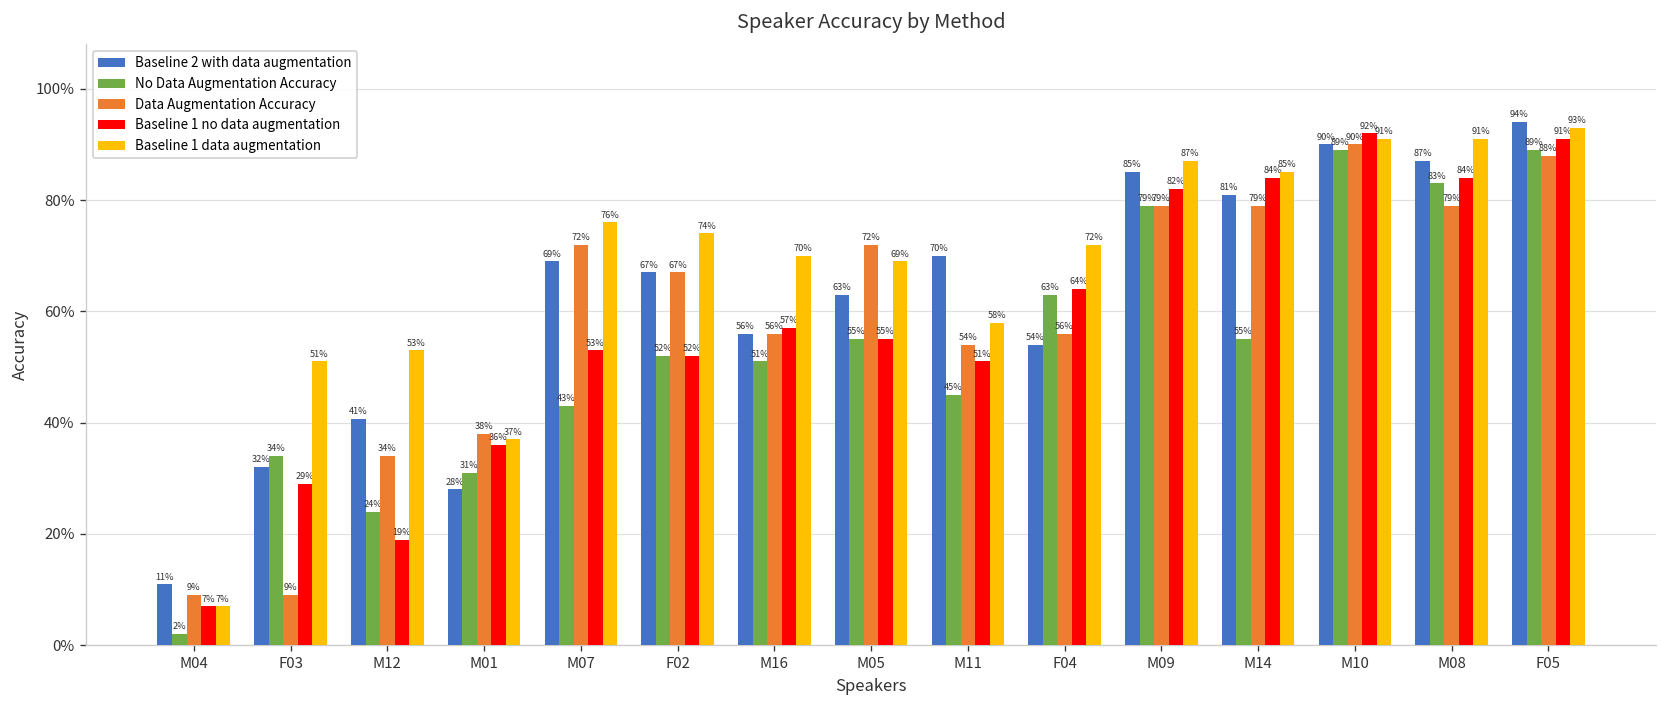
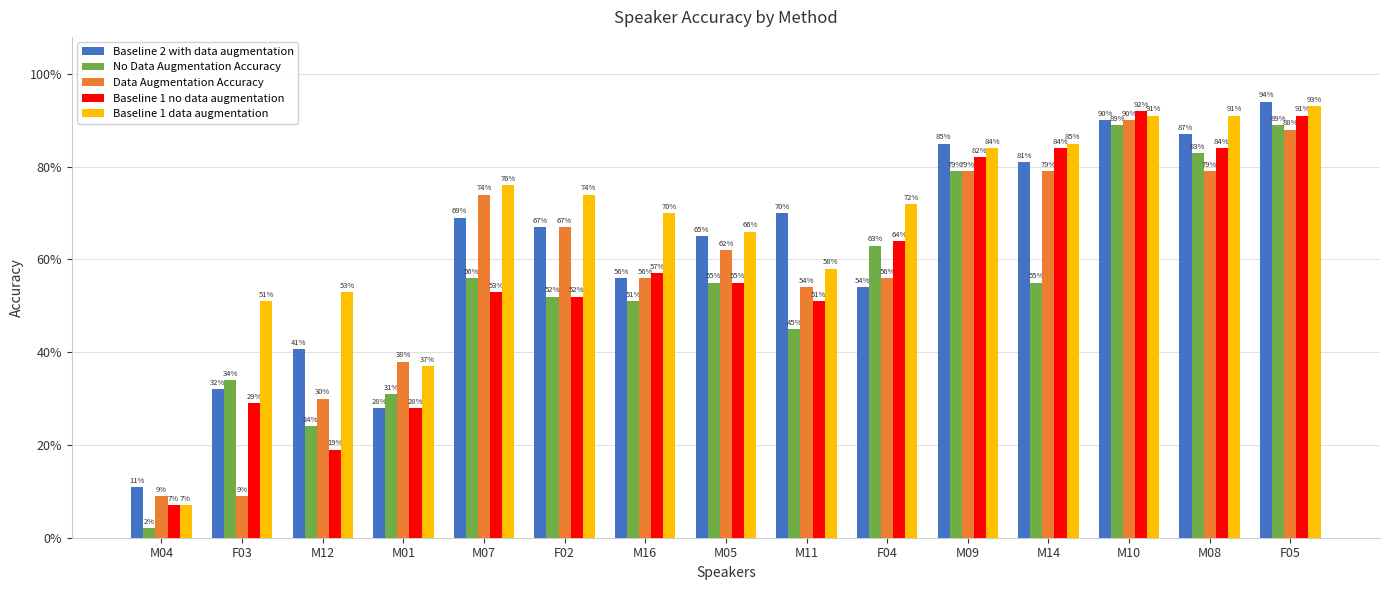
  {
    "Baseline 2 with data augmentation": {
      "M04": "11%",
      "F03": "32%",
      "M12": "41%",
      "M01": "28%",
      "M07": "69%",
      "F02": "67%",
      "M16": "56%",
-     "M05": "63%",
+     "M05": "65%",
      "M11": "70%",
      "F04": "54%",
      "M09": "85%",
      "M14": "81%",
      "M10": "90%",
      "M08": "87%",
      "F05": "94%"
    },
    "No Data Augmentation Accuracy": {
      "M04": "2%",
      "F03": "34%",
      "M12": "24%",
      "M01": "31%",
-     "M07": "43%",
+     "M07": "56%",
      "F02": "52%",
      "M16": "51%",
      "M05": "55%",
      "M11": "45%",
      "F04": "63%",
      "M14": "55%",
      "M10": "89%",
      "M08": "83%",
      "F05": "89%"
    },
    "Data Augmentation Accuracy": {
      "M04": "9%",
      "F03": "9%",
-     "M12": "34%",
+     "M12": "30%",
      "M01": "38%",
-     "M07": "72%",
+     "M07": "74%",
      "F02": "67%",
      "M16": "56%",
-     "M05": "72%",
+     "M05": "62%",
      "M11": "54%",
      "F04": "56%",
      "M14": "79%",
      "M10": "90%",
      "M08": "79%",
      "F05": "88%"
    },
    "Baseline 1 no data augmentation": {
      "M04": "7%",
      "F03": "29%",
      "M12": "19%",
-     "M01": "36%",
+     "M01": "28%",
      "M07": "53%",
      "F02": "52%",
      "M16": "57%",
      "M05": "55%",
      "M11": "51%",
      "F04": "64%",
      "M09": "82%",
      "M14": "84%",
      "M10": "92%",
      "M08": "84%",
      "F05": "91%"
    },
    "Baseline 1 data augmentation": {
      "M04": "7%",
      "F03": "51%",
      "M12": "53%",
      "M01": "37%",
      "M07": "76%",
      "F02": "74%",
      "M16": "70%",
-     "M05": "69%",
+     "M05": "66%",
      "M11": "58%",
      "F04": "72%",
-     "M09": "87%",
+     "M09": "84%",
      "M14": "85%",
      "M10": "91%",
      "M08": "91%",
      "F05": "93%"
    }
  }
